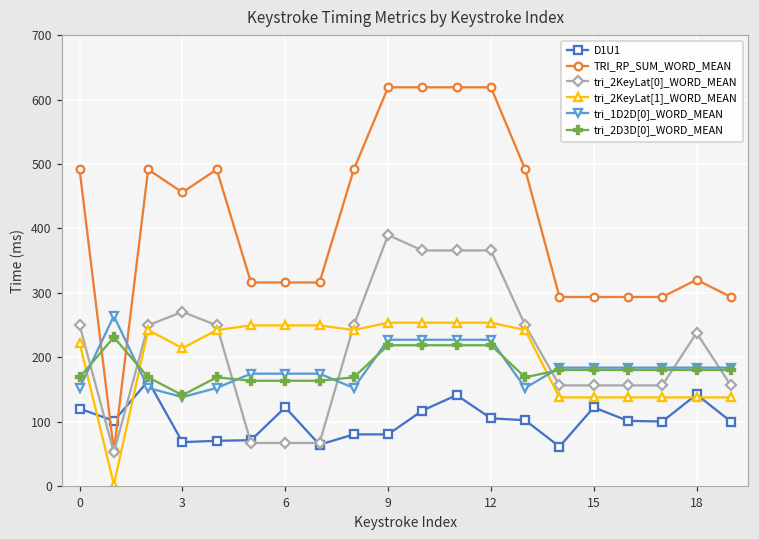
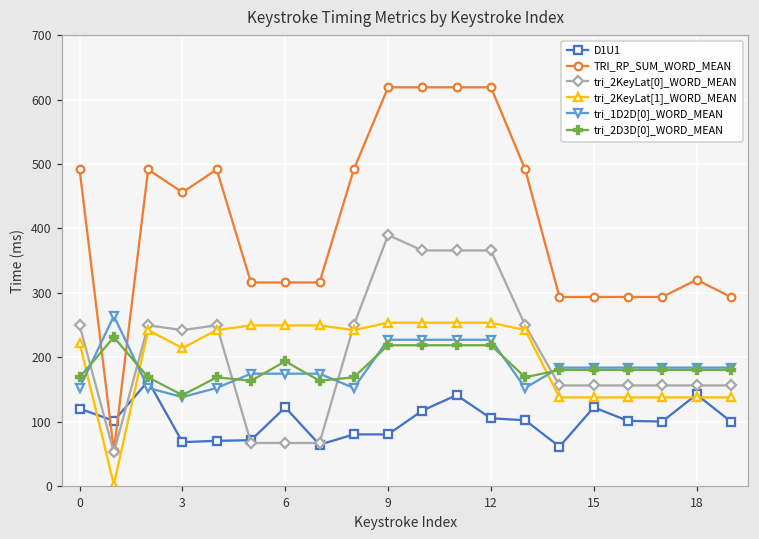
  {
    "TRI_RP_SUM_WORD_MEAN": {
      "0": 490,
      "3": 460,
      "6": 320,
      "9": 620,
      "12": 620,
      "15": 290,
      "18": 320
    },
    "tri_2KeyLat[0]_WORD_MEAN": {
      "0": 250,
-     "3": 270,
+     "3": 240,
      "6": 70,
      "9": 390,
      "12": 370,
      "15": 160,
-     "18": 240
+     "18": 160
    },
    "tri_2KeyLat[1]_WORD_MEAN": {
      "0": 220,
      "3": 210,
      "6": 250,
      "9": 250,
      "12": 250,
      "15": 140,
      "18": 140
    },
    "tri_2D3D[0]_WORD_MEAN": {
      "0": 170,
-     "6": 160,
+     "6": 190,
      "9": 220,
      "12": 220
    }
  }
